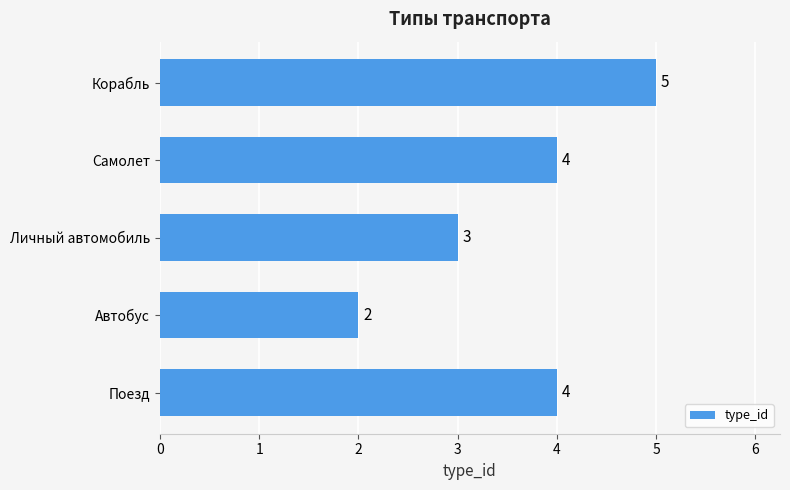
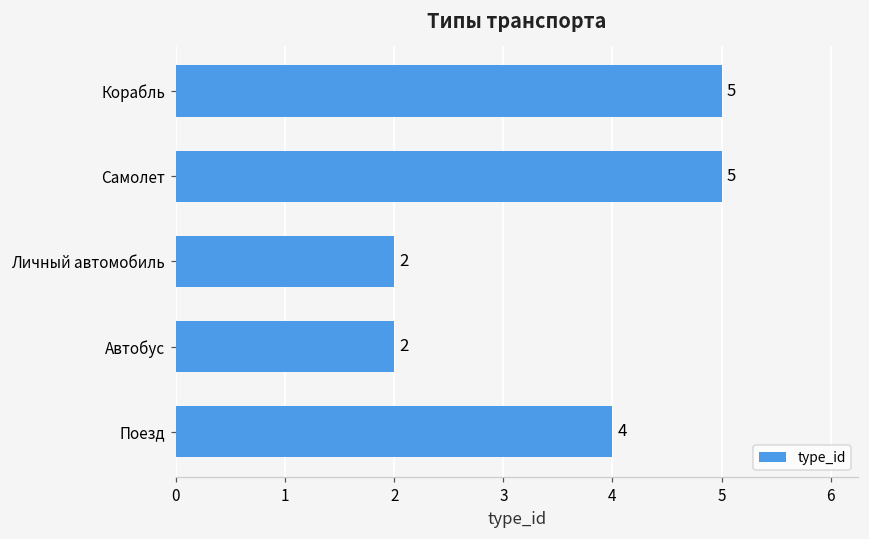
  {
    "Корабль": 5,
-   "Самолет": 4,
-   "Личный автомобиль": 3,
+   "Самолет": 5,
+   "Личный автомобиль": 2,
    "Автобус": 2,
    "Поезд": 4
  }
